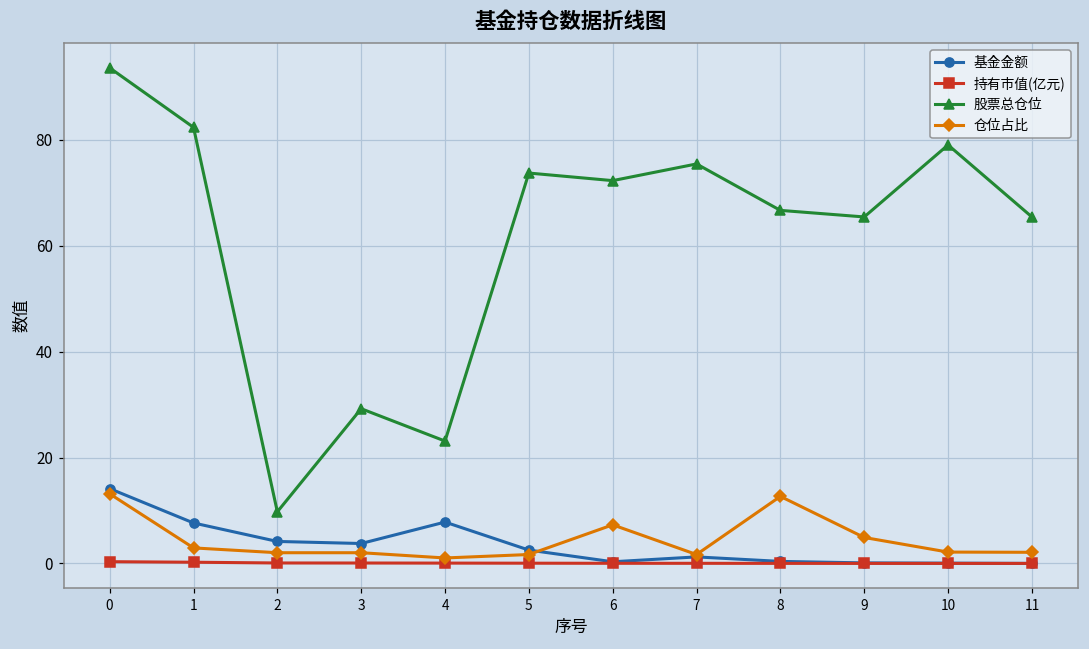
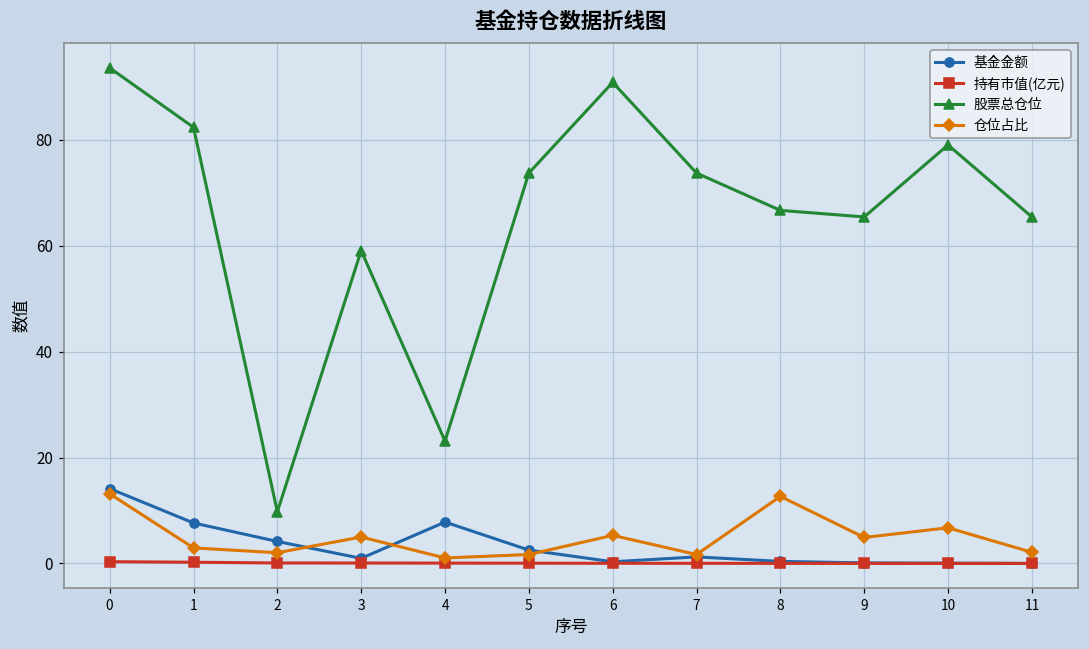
  {
    "基金金额": {
      "0": 14,
      "1": 8,
      "2": 4,
-     "3": 4,
+     "3": 1,
      "4": 8,
      "5": 3
    },
    "持有市值(亿元)": {
      "0": 0,
      "1": 0,
      "2": 0,
      "3": 0,
      "4": 0,
      "5": 0,
      "7": 0
    },
    "股票总仓位": {
      "0": 94,
      "1": 82,
      "2": 10,
-     "3": 29,
+     "3": 59,
      "4": 23,
      "5": 74,
-     "6": 72,
-     "7": 75,
+     "6": 91,
+     "7": 74,
      "8": 67,
      "9": 65,
      "10": 79,
      "11": 65
    },
    "仓位占比": {
      "0": 13,
      "1": 3,
      "2": 2,
-     "3": 2,
+     "3": 5,
      "4": 1,
      "5": 2,
-     "6": 7,
+     "6": 5,
      "8": 13,
      "9": 5,
-     "10": 2,
+     "10": 7,
      "11": 2
    }
  }
